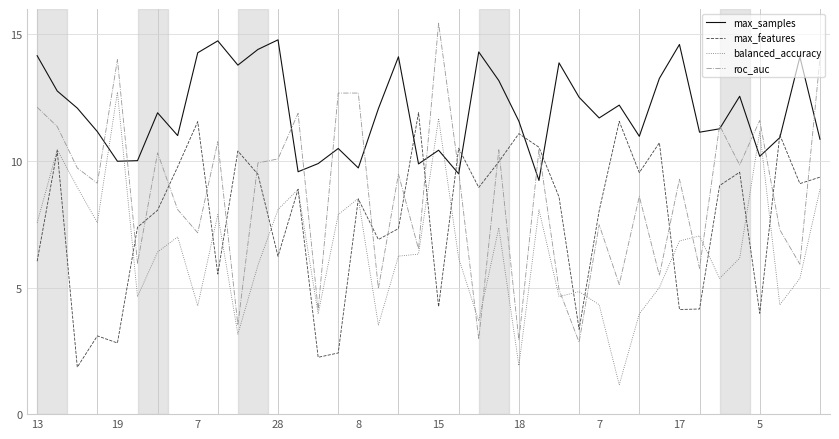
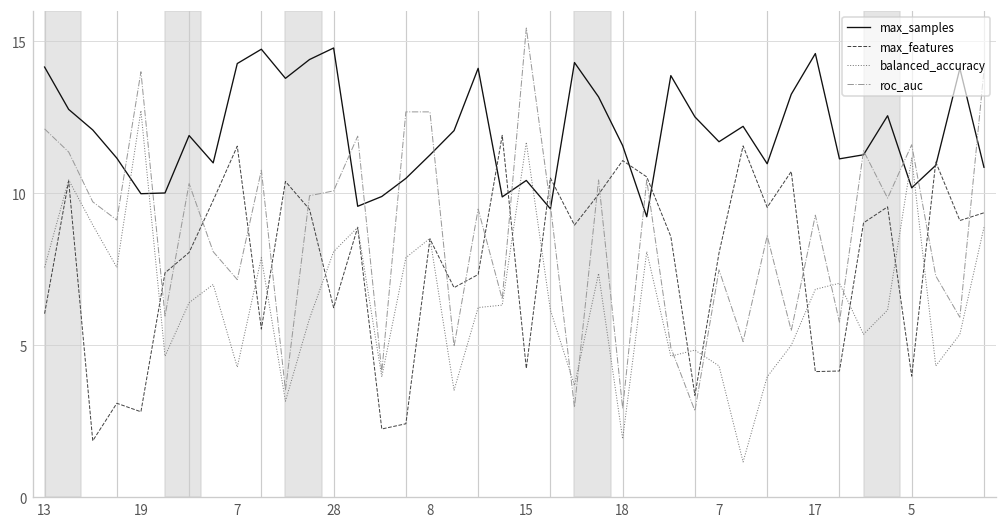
  {
    "max_samples": {
      "28": 14.8,
-     "8": 9.7
+     "8": 11.3
    },
    "max_features": {
      "28": 6.2
    }
  }
